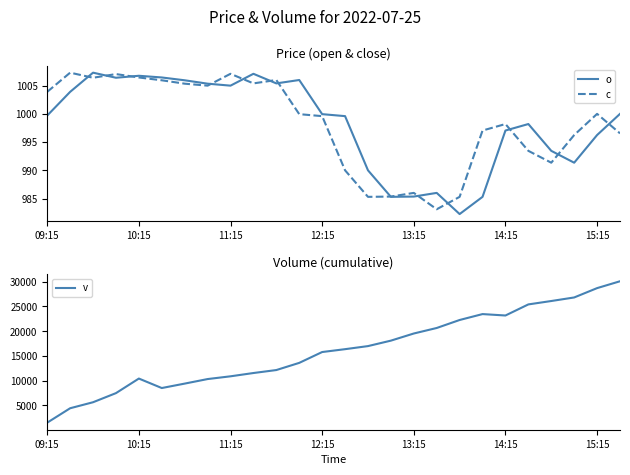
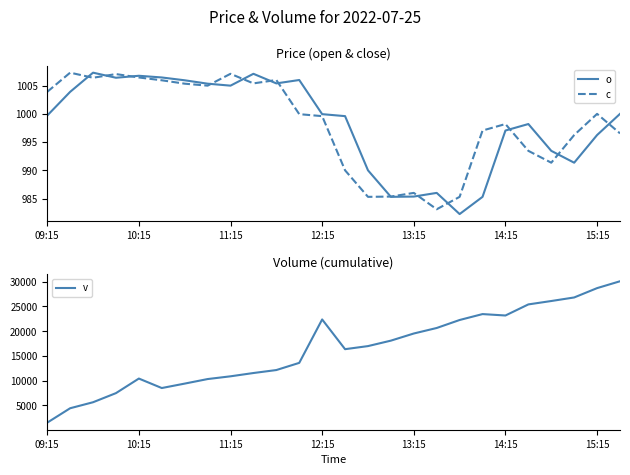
  {
    "Volume (cumulative)": {
      "09:15": 1000,
      "10:15": 10000,
      "11:15": 11000,
-     "12:15": 16000,
+     "12:15": 22000,
      "13:15": 20000,
      "14:15": 23000,
      "15:15": 29000
    }
  }
